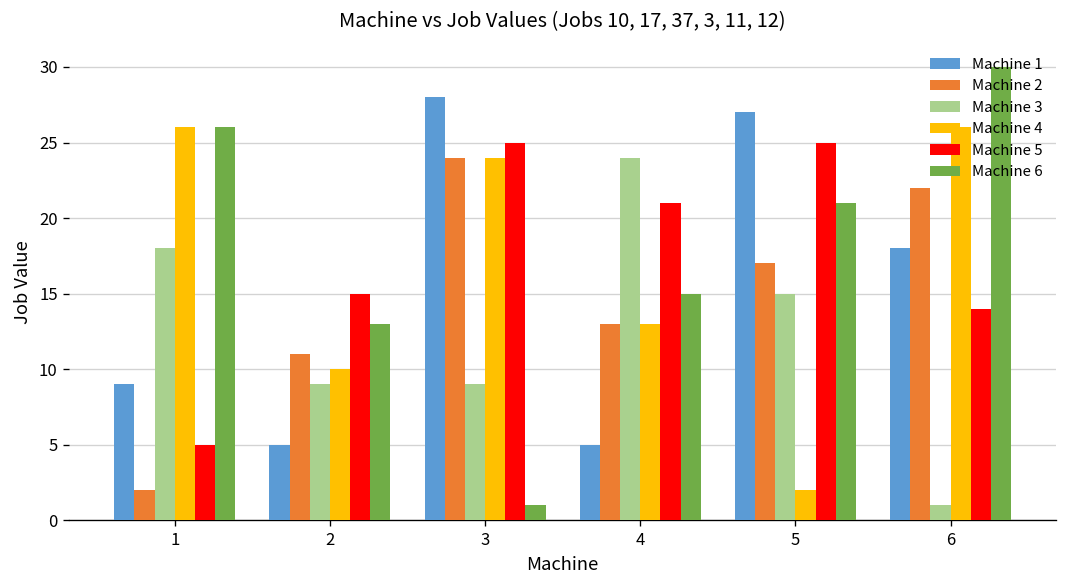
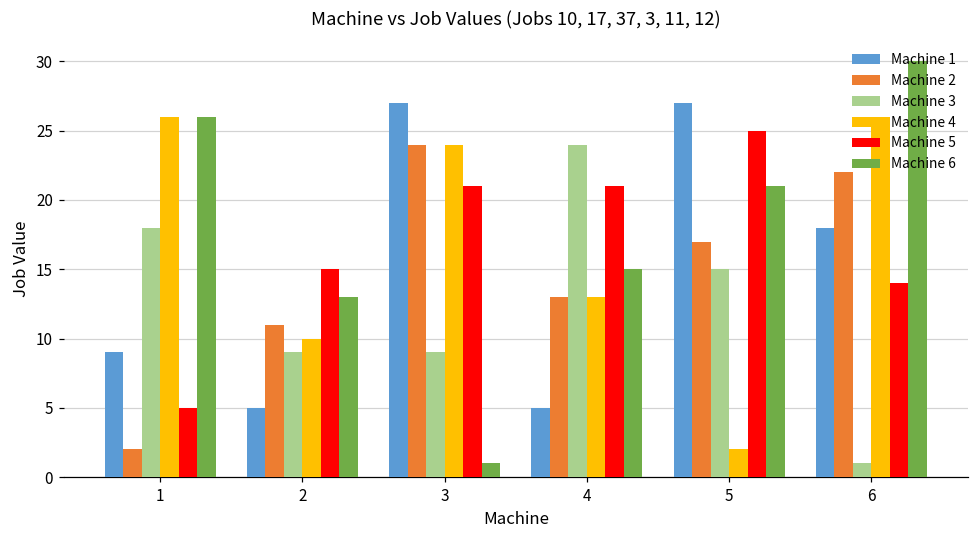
  {
    "Machine 1": {
      "1": 9,
      "2": 5,
-     "3": 28,
+     "3": 27,
      "4": 5,
      "5": 27,
      "6": 18
    },
    "Machine 2": {
      "1": 2,
      "2": 11,
      "3": 24,
      "4": 13,
      "5": 17,
      "6": 22
    },
    "Machine 3": {
      "1": 18,
      "2": 9,
      "3": 9,
      "4": 24,
      "5": 15,
      "6": 1
    },
    "Machine 4": {
      "1": 26,
      "2": 10,
      "3": 24,
      "4": 13,
      "5": 2,
      "6": 26
    },
    "Machine 5": {
      "1": 5,
      "2": 15,
-     "3": 25,
+     "3": 21,
      "4": 21,
      "5": 25,
      "6": 14
    },
    "Machine 6": {
      "1": 26,
      "2": 13,
      "3": 1,
      "4": 15,
      "5": 21,
      "6": 30
    }
  }
